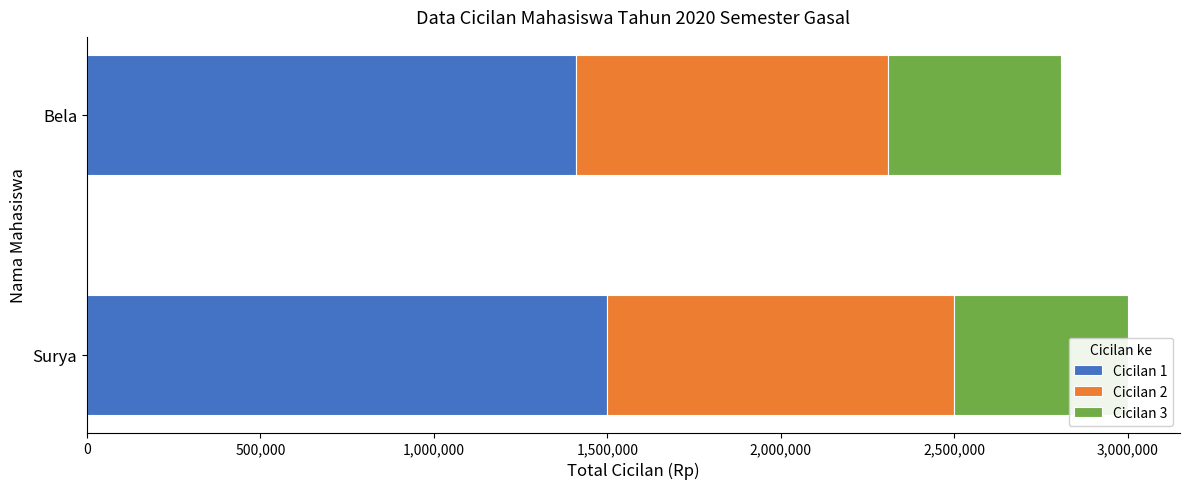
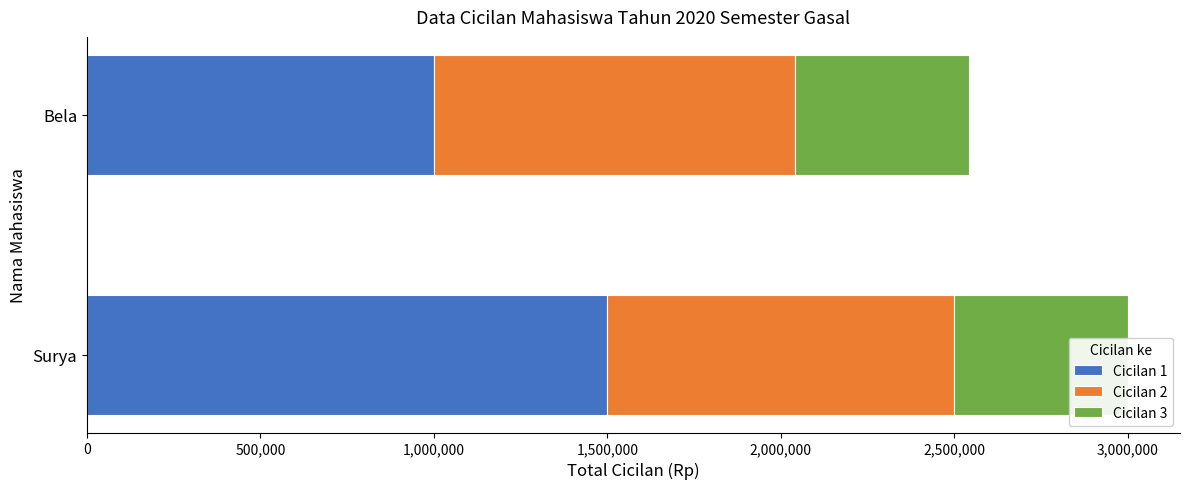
  {
    "Cicilan 1": {
-     "Bela": "1,410,000",
+     "Bela": "1,000,000",
      "Surya": "1,500,000"
    },
    "Cicilan 2": {
-     "Bela": "900,000",
+     "Bela": "1,040,000",
      "Surya": "1,000,000"
    },
    "Cicilan 3": {
      "Bela": "500,000"
    }
  }
